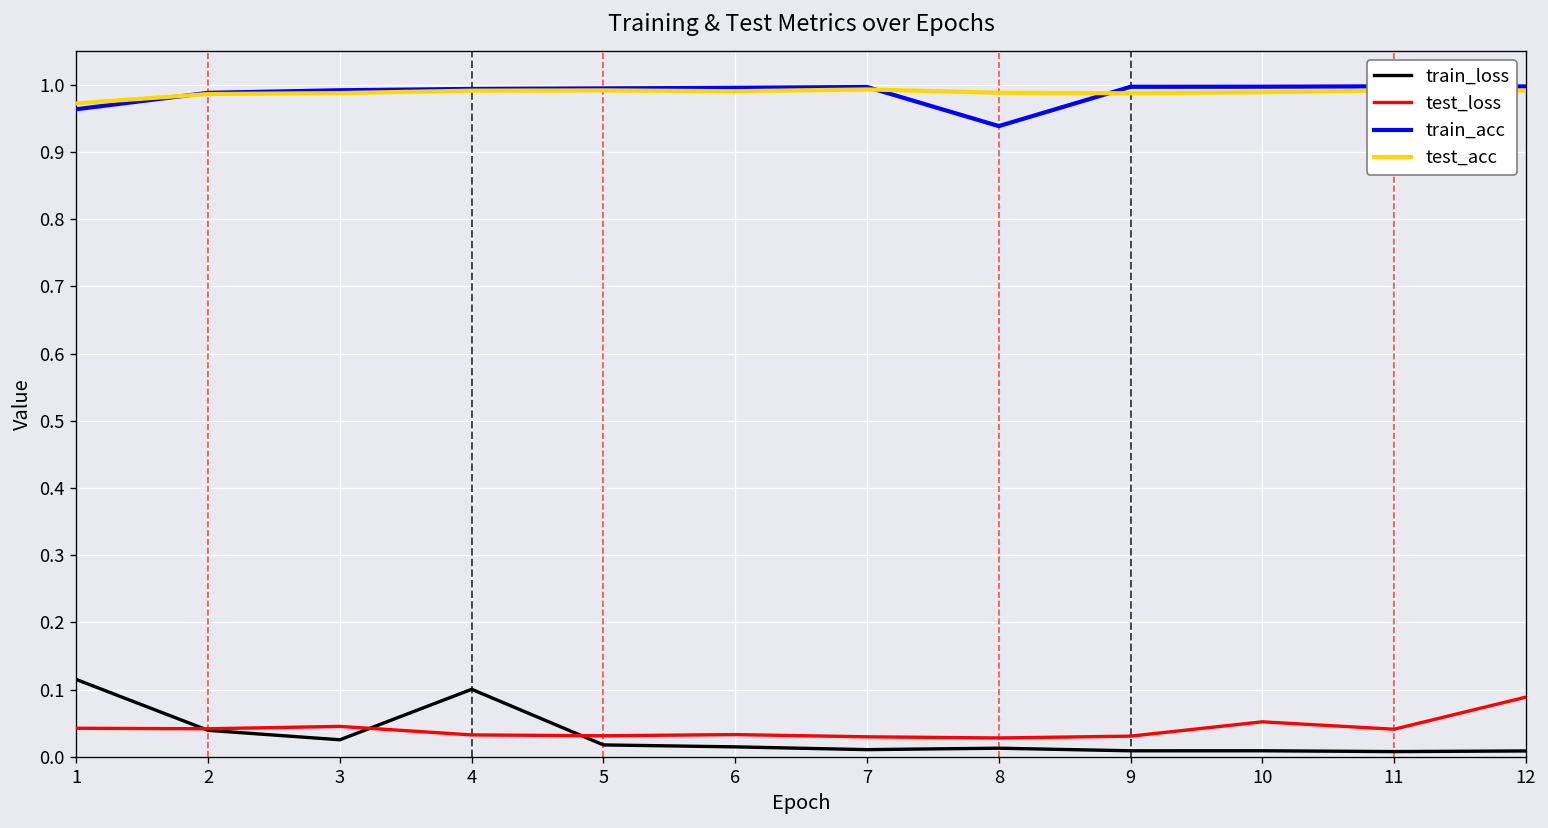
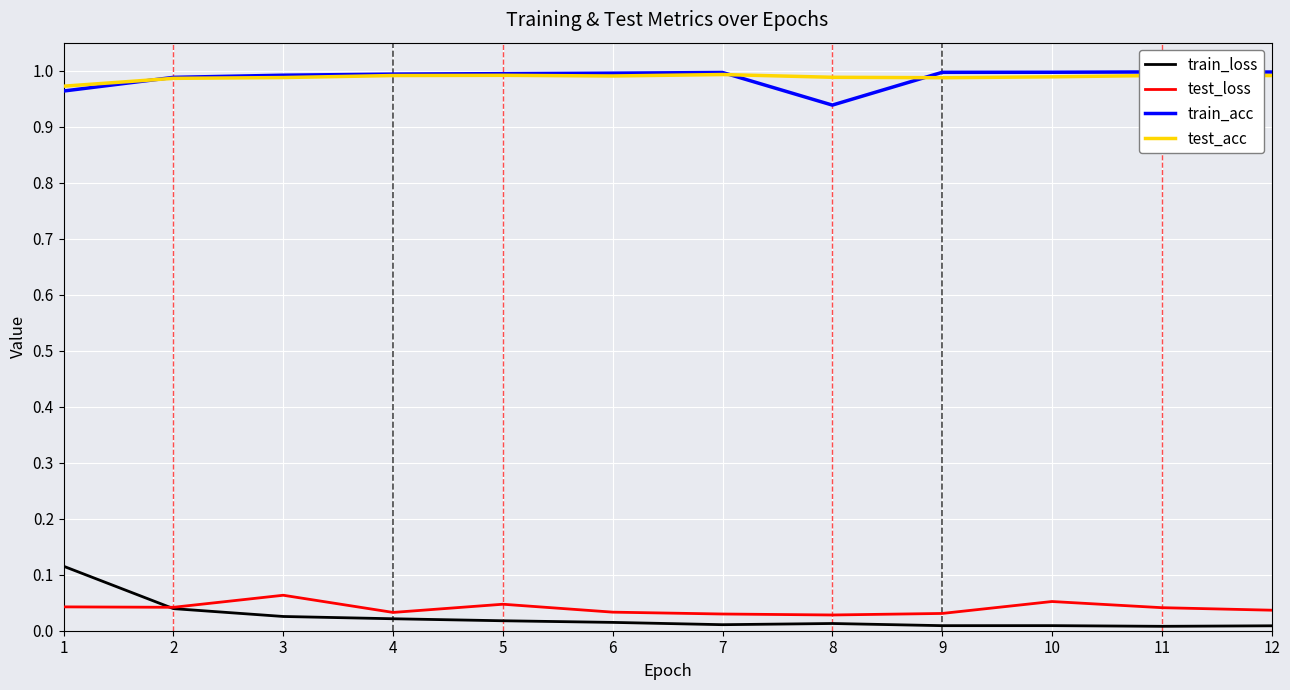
  {
    "train_loss": {
      "1": 0.12,
      "3": 0.03,
-     "4": 0.10,
+     "4": 0.02,
      "5": 0.02,
      "6": 0.01,
      "7": 0.01,
      "8": 0.01,
      "9": 0.01,
      "10": 0.01,
      "11": 0.01,
      "12": 0.01
    },
    "test_loss": {
      "1": 0.04,
-     "3": 0.05,
+     "3": 0.06,
      "4": 0.03,
-     "5": 0.03,
+     "5": 0.05,
      "6": 0.03,
      "7": 0.03,
      "8": 0.03,
      "9": 0.03,
      "10": 0.05,
      "11": 0.04,
-     "12": 0.09
+     "12": 0.04
    },
    "train_acc": {
      "1": 0.96,
      "6": 1.00,
      "8": 0.94,
      "9": 1.00,
      "10": 1.00,
      "12": 1.00
    },
    "test_acc": {
      "1": 0.97,
      "6": 0.99,
      "8": 0.99,
      "9": 0.99,
      "10": 0.99,
      "12": 0.99
    }
  }
